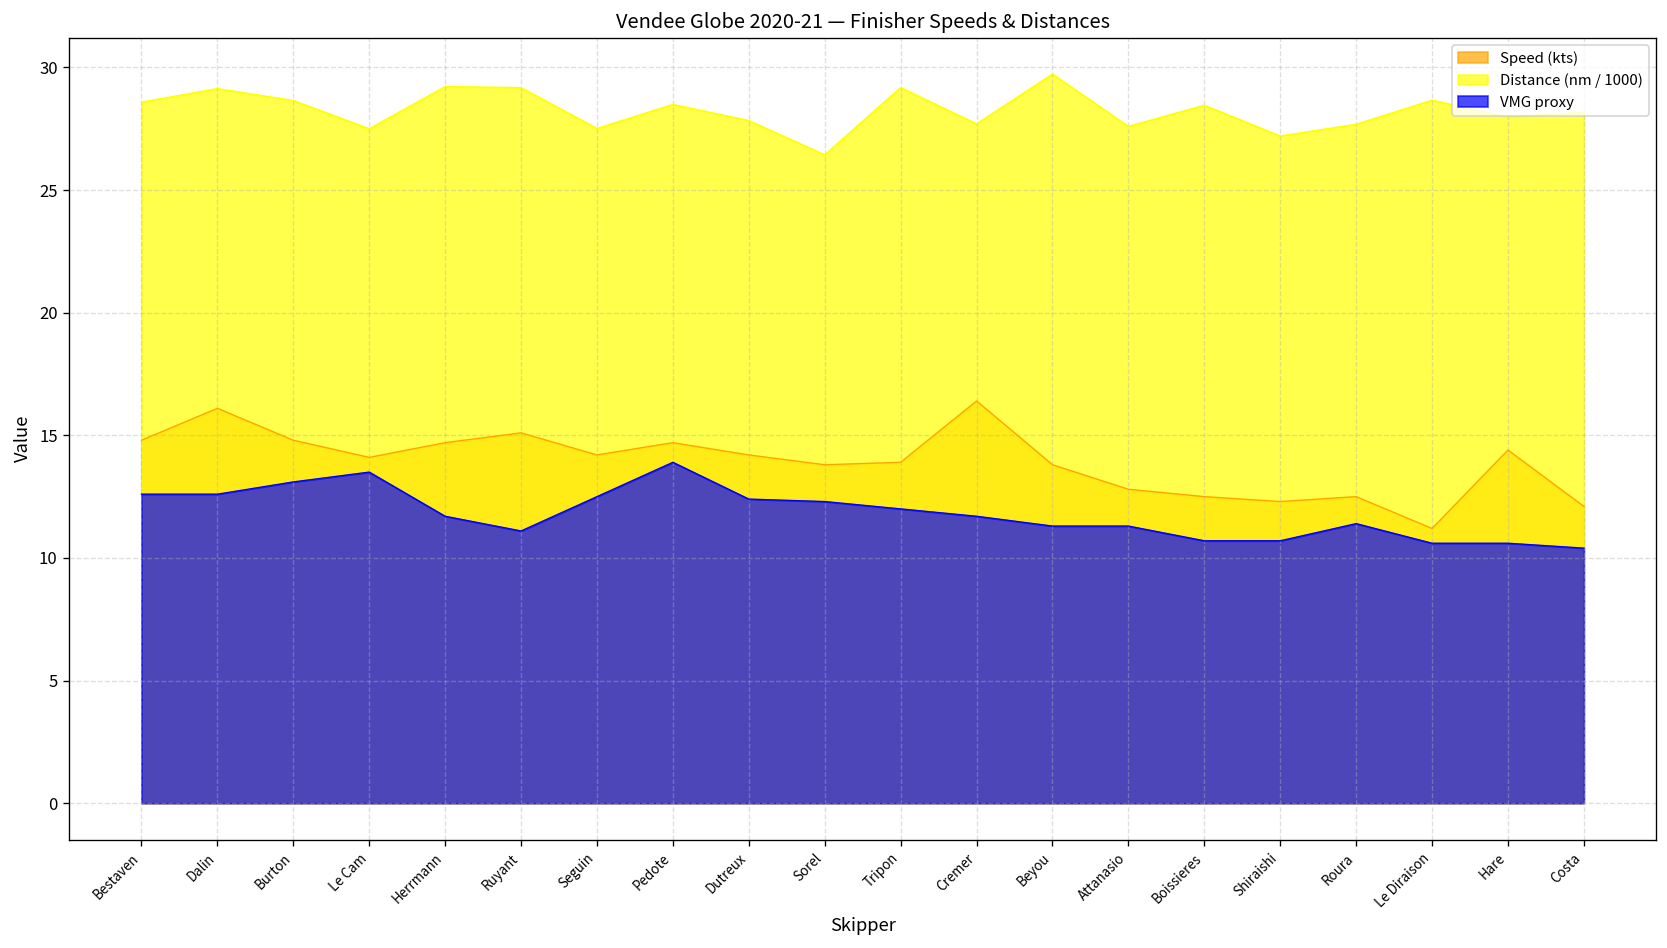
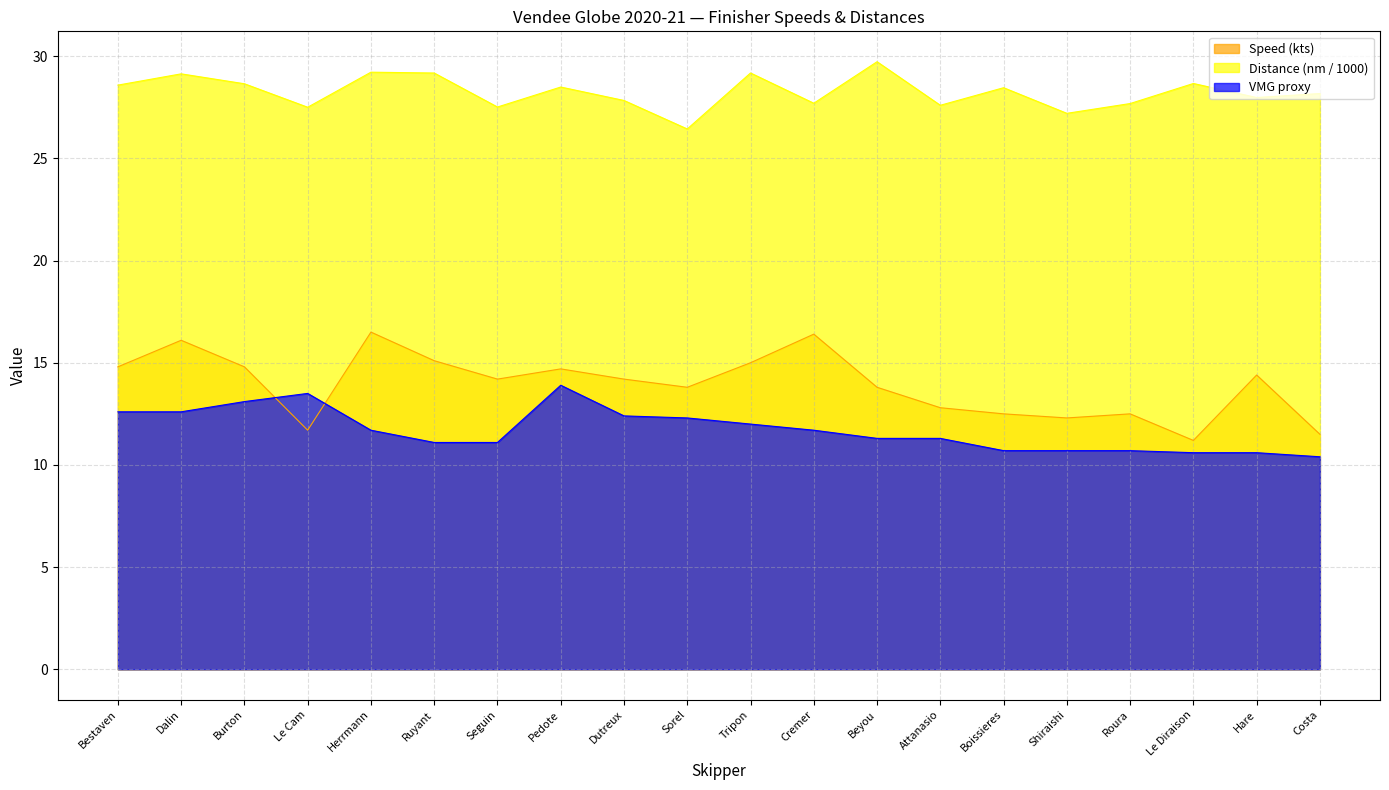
  {
    "Speed (kts)": {
      "Bestaven": 14.8,
      "Dalin": 16.1,
      "Burton": 14.8,
-     "Le Cam": 14.1,
-     "Herrmann": 14.7,
+     "Le Cam": 11.7,
+     "Herrmann": 16.5,
      "Ruyant": 15.1,
      "Seguin": 14.2,
      "Pedote": 14.7,
      "Dutreux": 14.2,
      "Sorel": 13.8,
-     "Tripon": 13.9,
+     "Tripon": 15.0,
      "Cremer": 16.4,
      "Beyou": 13.8,
      "Attanasio": 12.8,
      "Boissieres": 12.5,
      "Shiraishi": 12.3,
      "Roura": 12.5,
      "Le Diraison": 11.2,
      "Hare": 14.4,
-     "Costa": 12.1
+     "Costa": 11.5
    },
    "Distance (nm / 1000)": {
      "Bestaven": 28.6,
      "Dalin": 29.1,
      "Burton": 28.7,
      "Le Cam": 27.5,
      "Herrmann": 29.2,
      "Ruyant": 29.2,
      "Seguin": 27.5,
      "Pedote": 28.5,
      "Dutreux": 27.8,
      "Sorel": 26.4,
      "Tripon": 29.2,
      "Cremer": 27.7,
      "Beyou": 29.7,
      "Attanasio": 27.6,
      "Boissieres": 28.5,
      "Shiraishi": 27.2,
      "Roura": 27.7,
      "Le Diraison": 28.7
    },
    "VMG proxy": {
      "Bestaven": 12.6,
      "Dalin": 12.6,
      "Burton": 13.1,
      "Le Cam": 13.5,
      "Herrmann": 11.7,
      "Ruyant": 11.1,
-     "Seguin": 12.5,
+     "Seguin": 11.1,
      "Pedote": 13.9,
      "Dutreux": 12.4,
      "Sorel": 12.3,
      "Tripon": 12.0,
      "Cremer": 11.7,
      "Beyou": 11.3,
      "Attanasio": 11.3,
      "Boissieres": 10.7,
      "Shiraishi": 10.7,
-     "Roura": 11.4,
+     "Roura": 10.7,
      "Le Diraison": 10.6,
      "Hare": 10.6,
      "Costa": 10.4
    }
  }
